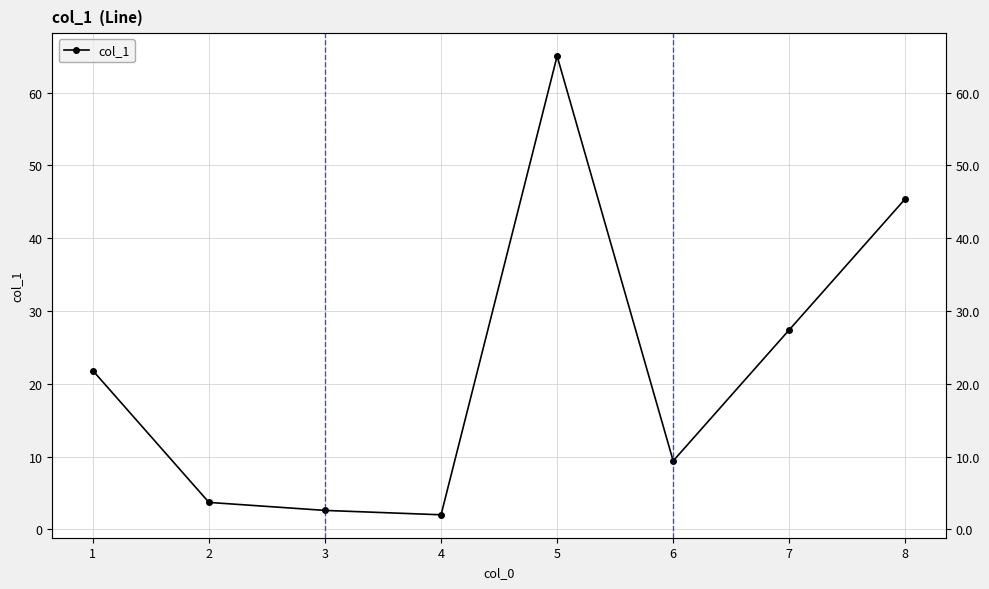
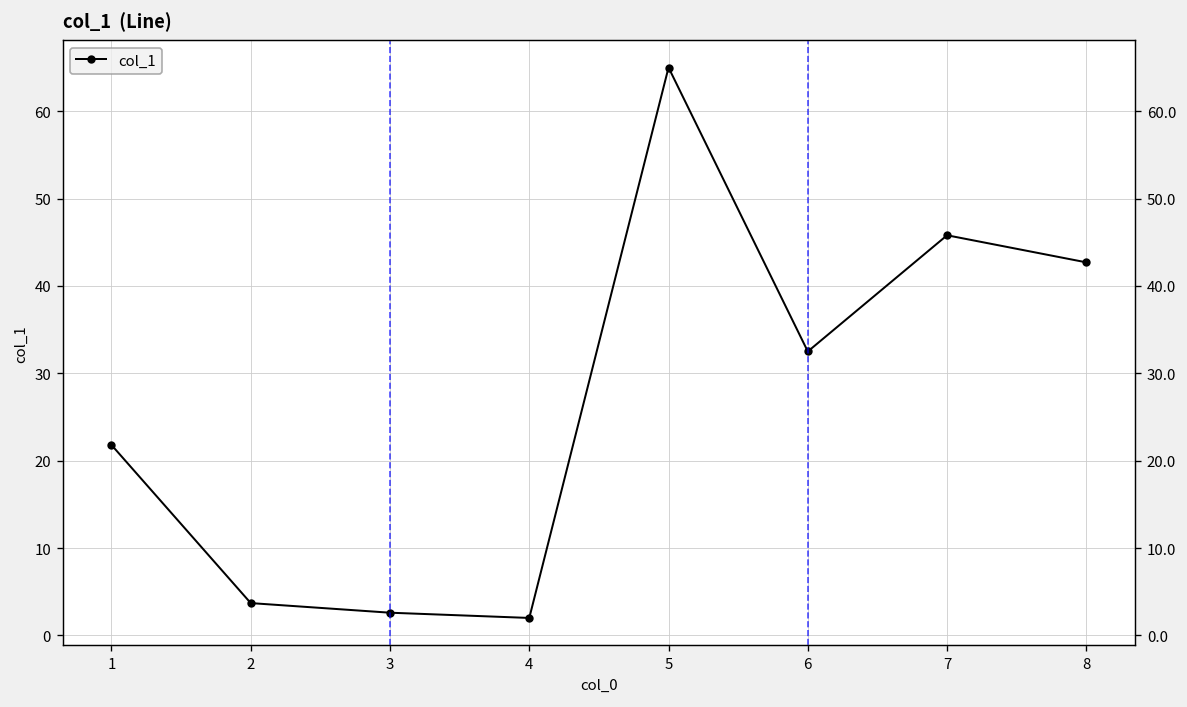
  {
    "1": 22,
    "2": 4,
    "3": 3,
    "4": 2,
    "5": 65,
-   "6": 9,
-   "7": 27,
-   "8": 45
+   "6": 33,
+   "7": 46,
+   "8": 43
  }
